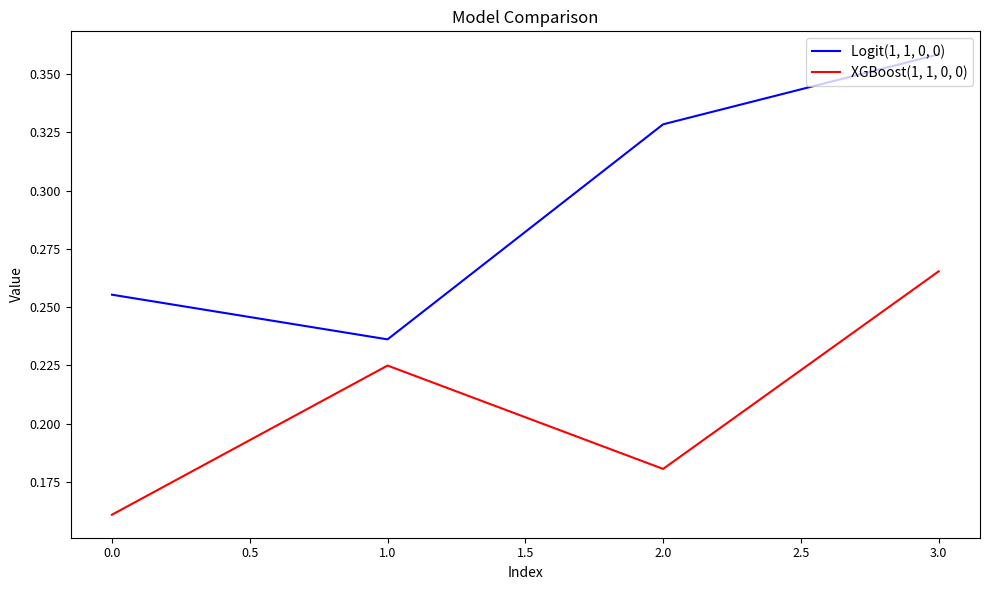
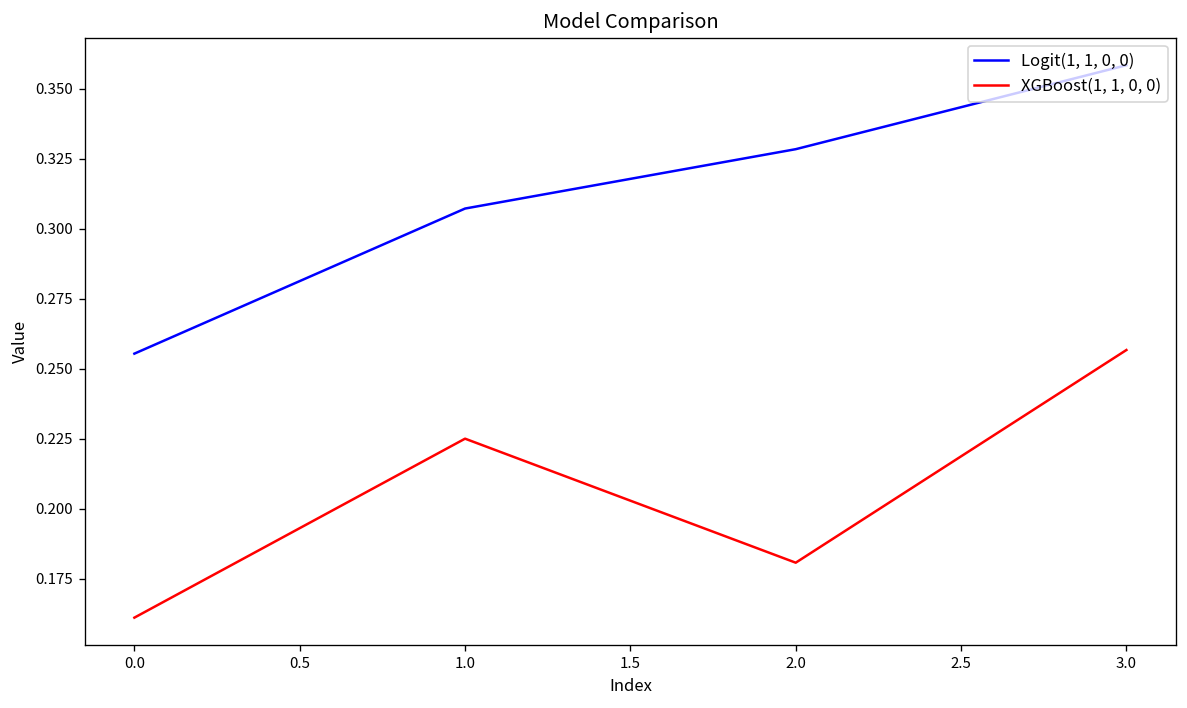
  {
    "Logit(1, 1, 0, 0)": {
      "0.0": 0.255,
-     "1.0": 0.236,
+     "1.0": 0.307,
      "2.0": 0.328
    },
    "XGBoost(1, 1, 0, 0)": {
      "0.0": 0.161,
      "1.0": 0.225,
      "2.0": 0.181,
-     "3.0": 0.265
+     "3.0": 0.257
    }
  }
